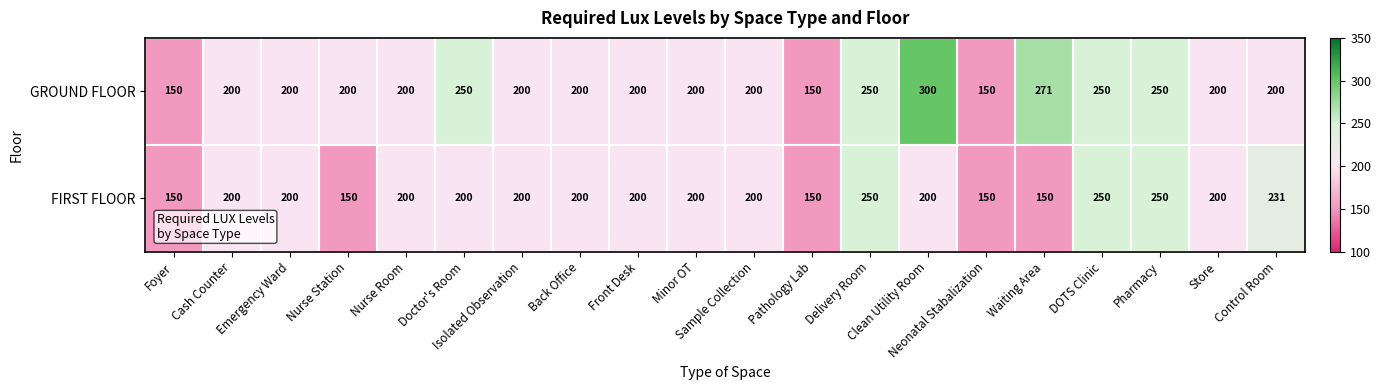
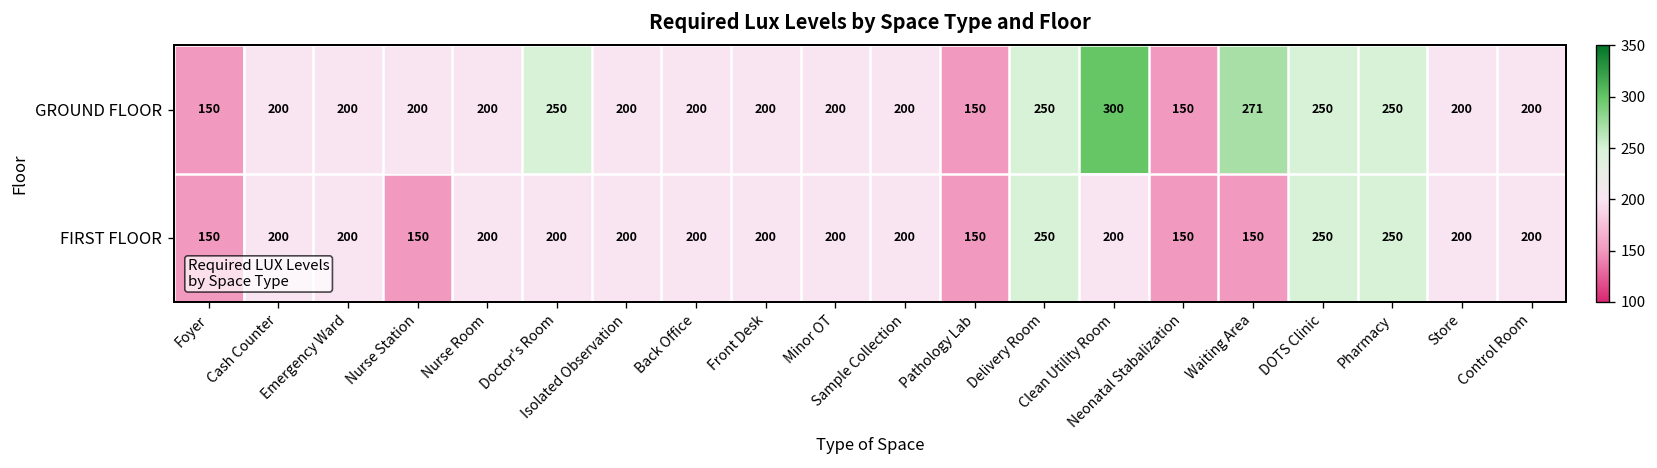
  {
    "GROUND FLOOR": {
      "Foyer": 150,
      "Cash Counter": 200,
      "Emergency Ward": 200,
      "Nurse Station": 200,
      "Nurse Room": 200,
      "Doctor's Room": 250,
      "Isolated Observation": 200,
      "Back Office": 200,
      "Front Desk": 200,
      "Minor OT": 200,
      "Sample Collection": 200,
      "Pathology Lab": 150,
      "Delivery Room": 250,
      "Clean Utility Room": 300,
      "Neonatal Stabalization": 150,
      "Waiting Area": 271,
      "DOTS Clinic": 250,
      "Pharmacy": 250,
      "Store": 200,
      "Control Room": 200
    },
    "FIRST FLOOR": {
      "Foyer": 150,
      "Cash Counter": 200,
      "Emergency Ward": 200,
      "Nurse Station": 150,
      "Nurse Room": 200,
      "Doctor's Room": 200,
      "Isolated Observation": 200,
      "Back Office": 200,
      "Front Desk": 200,
      "Minor OT": 200,
      "Sample Collection": 200,
      "Pathology Lab": 150,
      "Delivery Room": 250,
      "Clean Utility Room": 200,
      "Neonatal Stabalization": 150,
      "Waiting Area": 150,
      "DOTS Clinic": 250,
      "Pharmacy": 250,
      "Store": 200,
-     "Control Room": 231
+     "Control Room": 200
    }
  }
